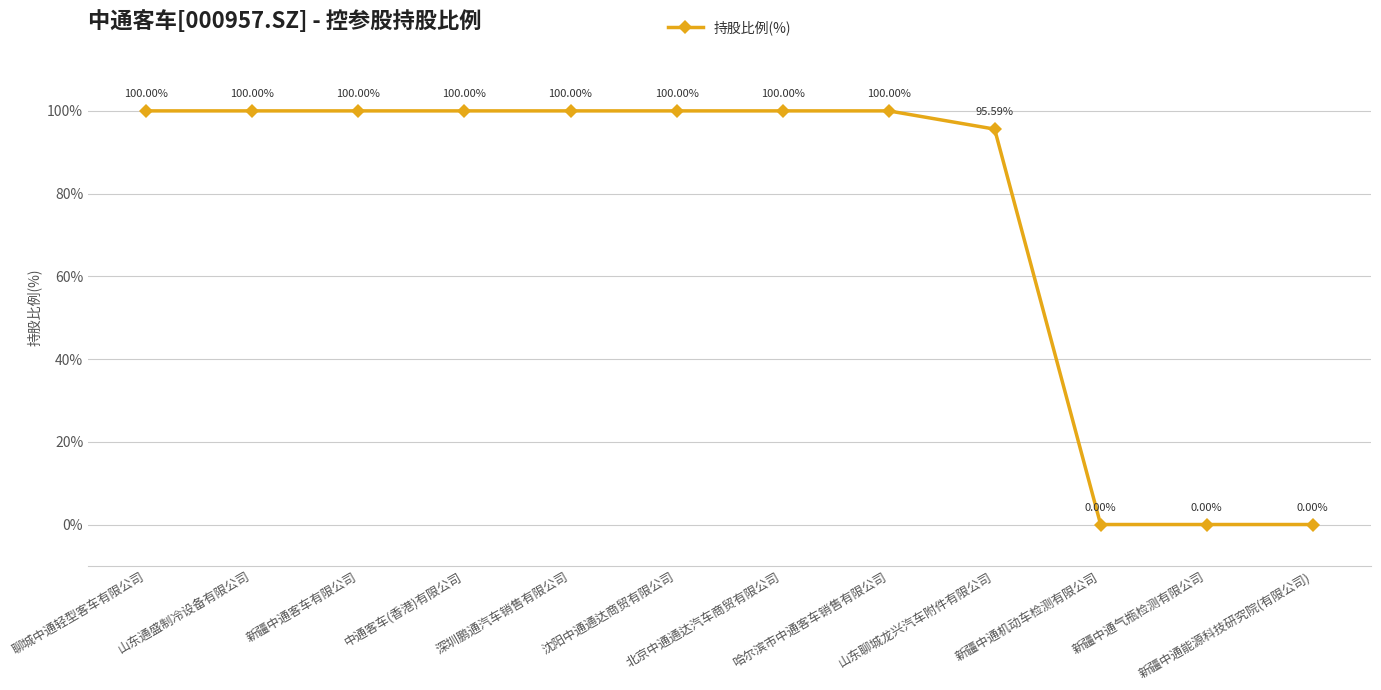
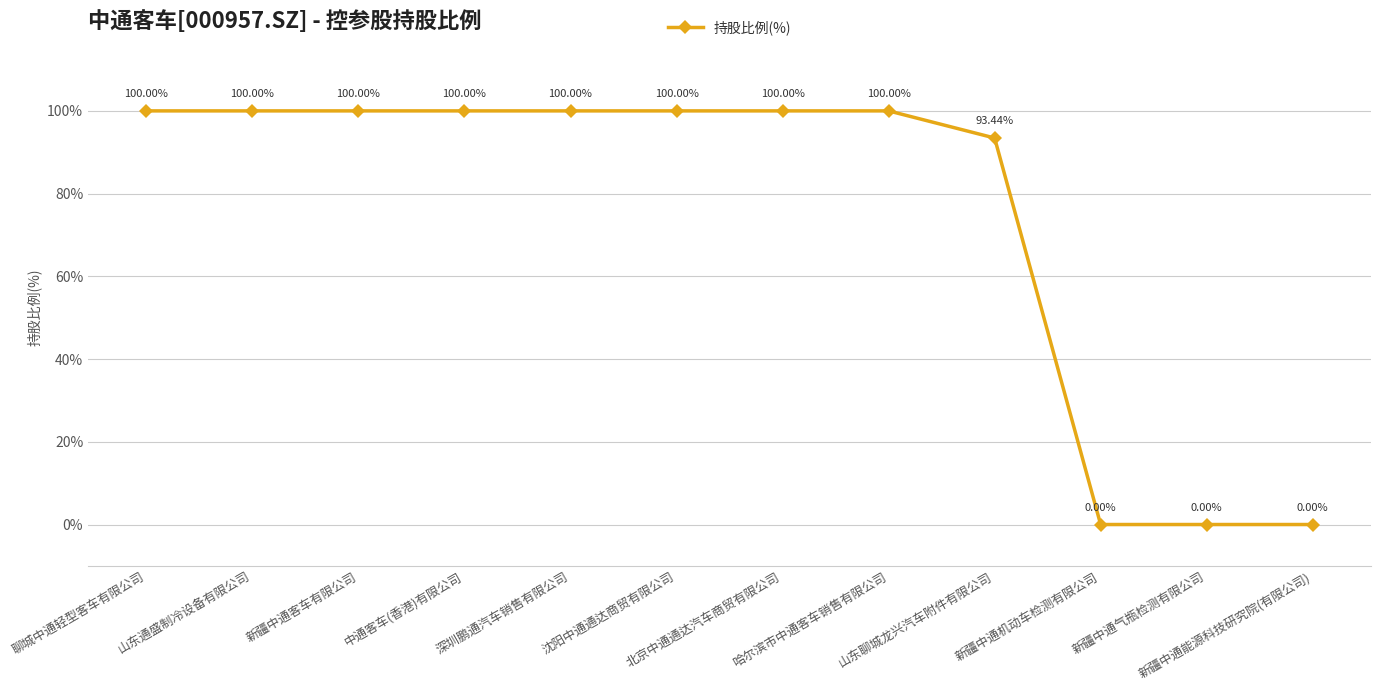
  {
    "聊城中通轻型客车有限公司": "100.00%",
    "山东通盛制冷设备有限公司": "100.00%",
    "新疆中通客车有限公司": "100.00%",
    "中通客车(香港)有限公司": "100.00%",
    "深圳鹏通汽车销售有限公司": "100.00%",
    "沈阳中通通达商贸有限公司": "100.00%",
    "北京中通通达汽车商贸有限公司": "100.00%",
    "哈尔滨市中通客车销售有限公司": "100.00%",
-   "山东聊城龙兴汽车附件有限公司": "95.59%",
+   "山东聊城龙兴汽车附件有限公司": "93.44%",
    "新疆中通机动车检测有限公司": "0.00%",
    "新疆中通气瓶检测有限公司": "0.00%",
    "新疆中通能源科技研究院(有限公司)": "0.00%"
  }
